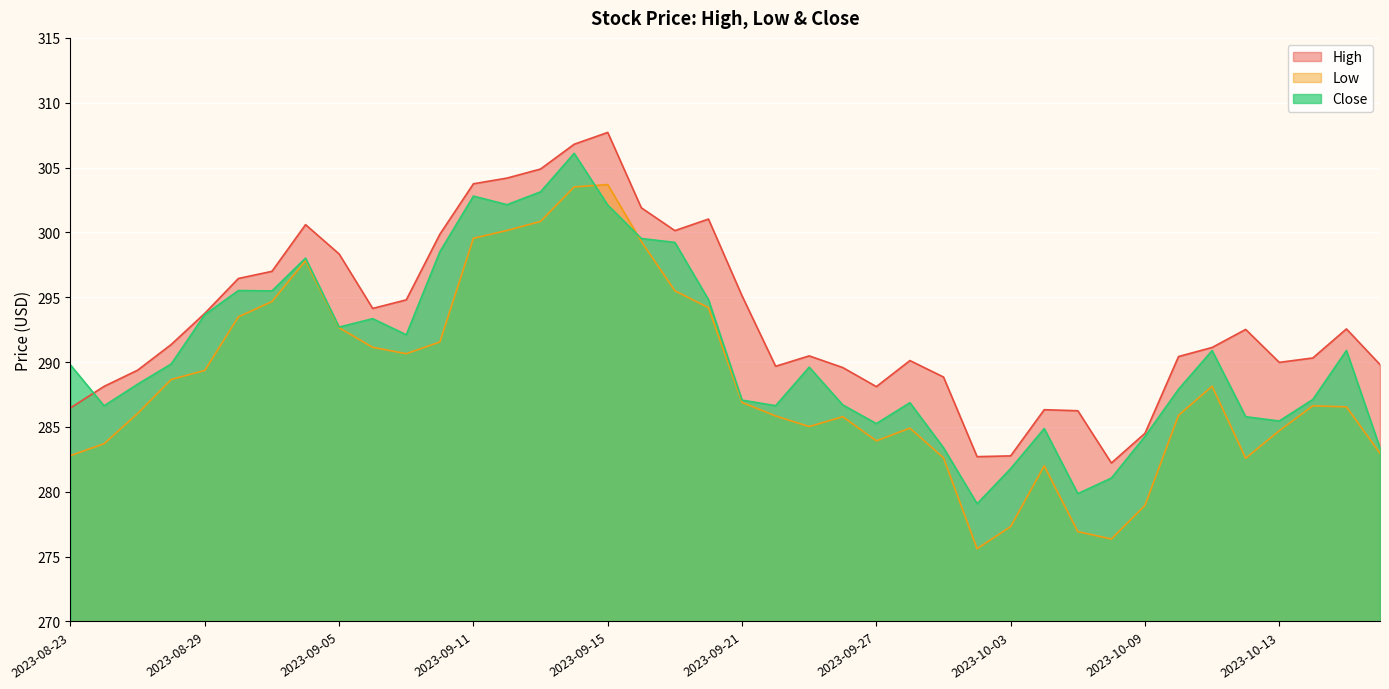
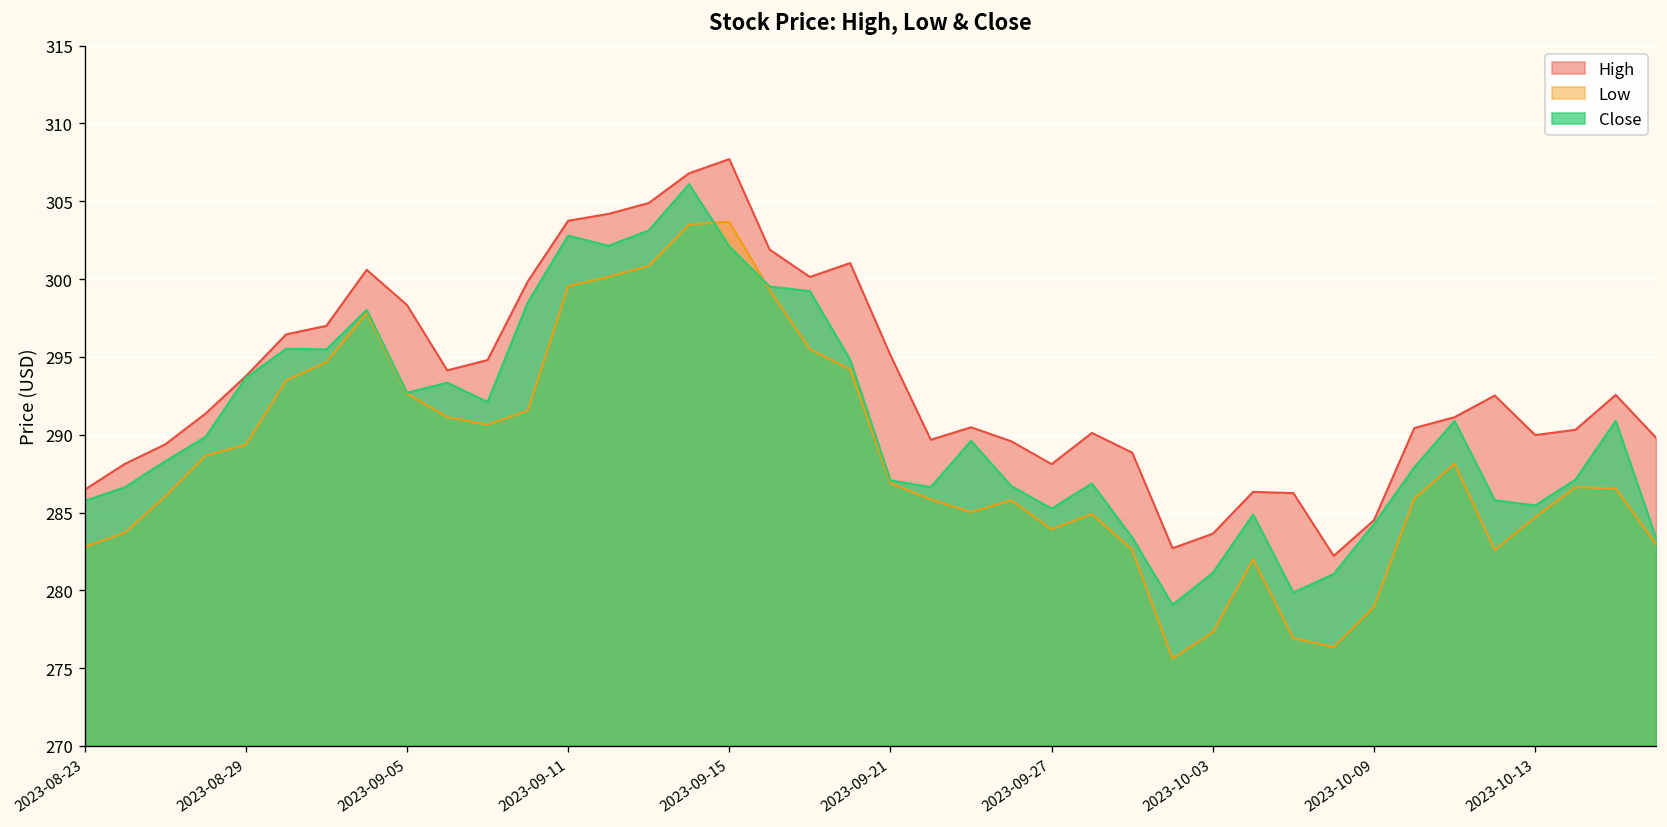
  {
    "High": {
      "2023-08-23": 286.5,
      "2023-09-05": 298.3,
      "2023-09-11": 303.8,
      "2023-09-15": 307.7,
      "2023-09-21": 295.1,
      "2023-09-27": 288.1,
-     "2023-10-03": 282.8,
+     "2023-10-03": 283.6,
      "2023-10-09": 284.5,
      "2023-10-13": 290.0
    },
    "Low": {
      "2023-08-23": 282.8,
      "2023-08-29": 289.4,
      "2023-09-11": 299.6,
      "2023-09-15": 303.7,
      "2023-09-27": 283.9,
      "2023-10-03": 277.3,
      "2023-10-09": 279.0,
      "2023-10-13": 284.7
    },
    "Close": {
-     "2023-08-23": 289.8,
+     "2023-08-23": 285.8,
      "2023-09-11": 302.8,
      "2023-09-15": 302.1,
      "2023-09-27": 285.3,
-     "2023-10-03": 281.8,
+     "2023-10-03": 281.1,
      "2023-10-09": 284.3,
      "2023-10-13": 285.5
    }
  }
